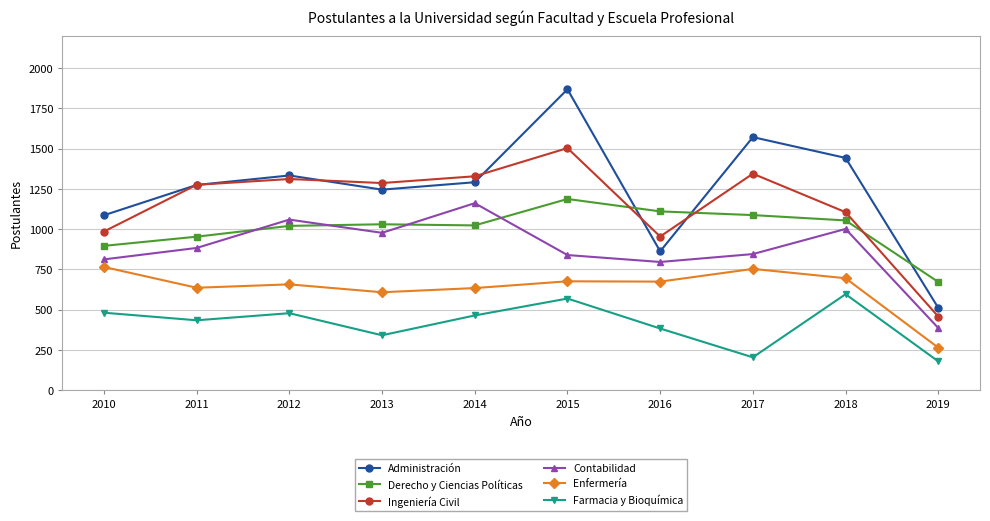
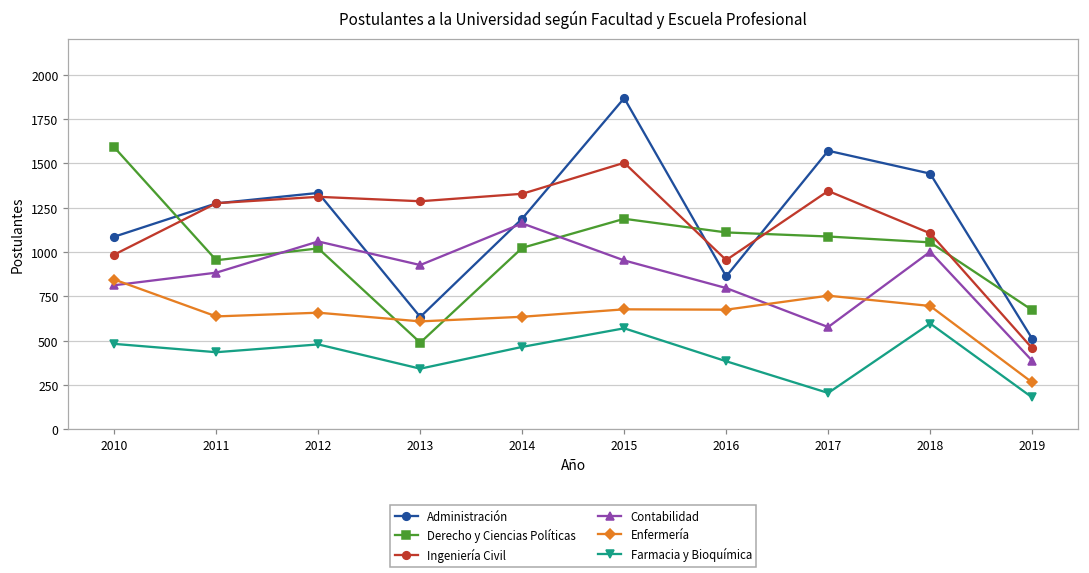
  {
    "Administración": {
      "2010": 1090,
      "2012": 1330,
-     "2013": 1250,
-     "2014": 1290,
+     "2013": 630,
+     "2014": 1190,
      "2015": 1870,
      "2016": 860,
      "2017": 1570,
      "2018": 1440,
      "2019": 510
    },
    "Derecho y Ciencias Políticas": {
-     "2010": 900,
+     "2010": 1590,
      "2011": 950,
      "2012": 1020,
-     "2013": 1030,
+     "2013": 490,
      "2014": 1020,
      "2015": 1190,
      "2016": 1110,
      "2017": 1090,
      "2018": 1050,
      "2019": 670
    },
    "Ingeniería Civil": {
      "2010": 990,
      "2012": 1310,
      "2013": 1290,
      "2014": 1330,
      "2015": 1500,
      "2016": 950,
      "2017": 1340,
      "2018": 1110,
      "2019": 460
    },
    "Contabilidad": {
      "2010": 810,
      "2011": 880,
      "2012": 1060,
-     "2013": 980,
+     "2013": 930,
      "2014": 1160,
-     "2015": 840,
+     "2015": 950,
      "2016": 800,
-     "2017": 850,
+     "2017": 580,
      "2018": 1000,
      "2019": 390
    },
    "Enfermería": {
-     "2010": 770,
+     "2010": 840,
      "2011": 640,
      "2012": 660,
      "2013": 610,
      "2014": 630,
      "2015": 680,
      "2016": 670,
      "2017": 750,
      "2018": 700,
      "2019": 260
    },
    "Farmacia y Bioquímica": {
      "2010": 480,
      "2011": 430,
      "2012": 480,
      "2013": 340,
      "2014": 460,
      "2015": 570,
      "2016": 380,
      "2017": 200,
      "2018": 600,
      "2019": 180
    }
  }
